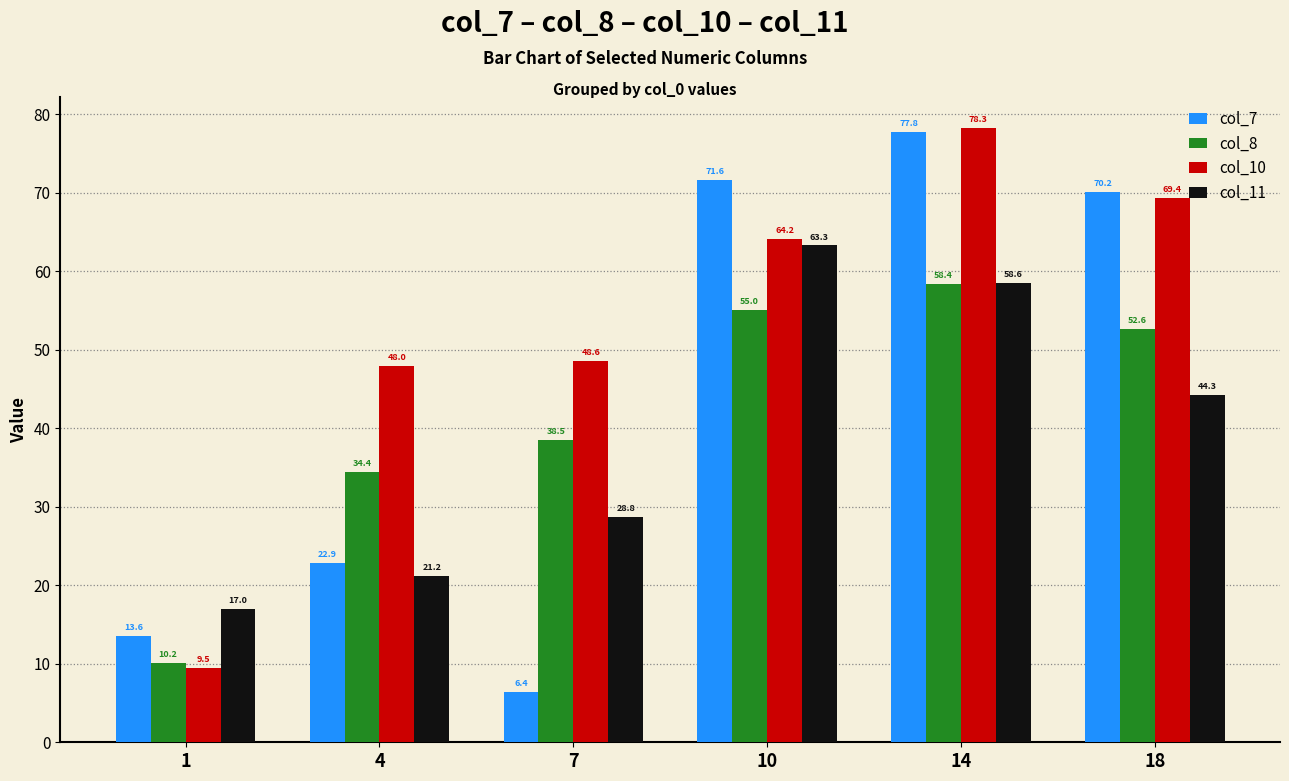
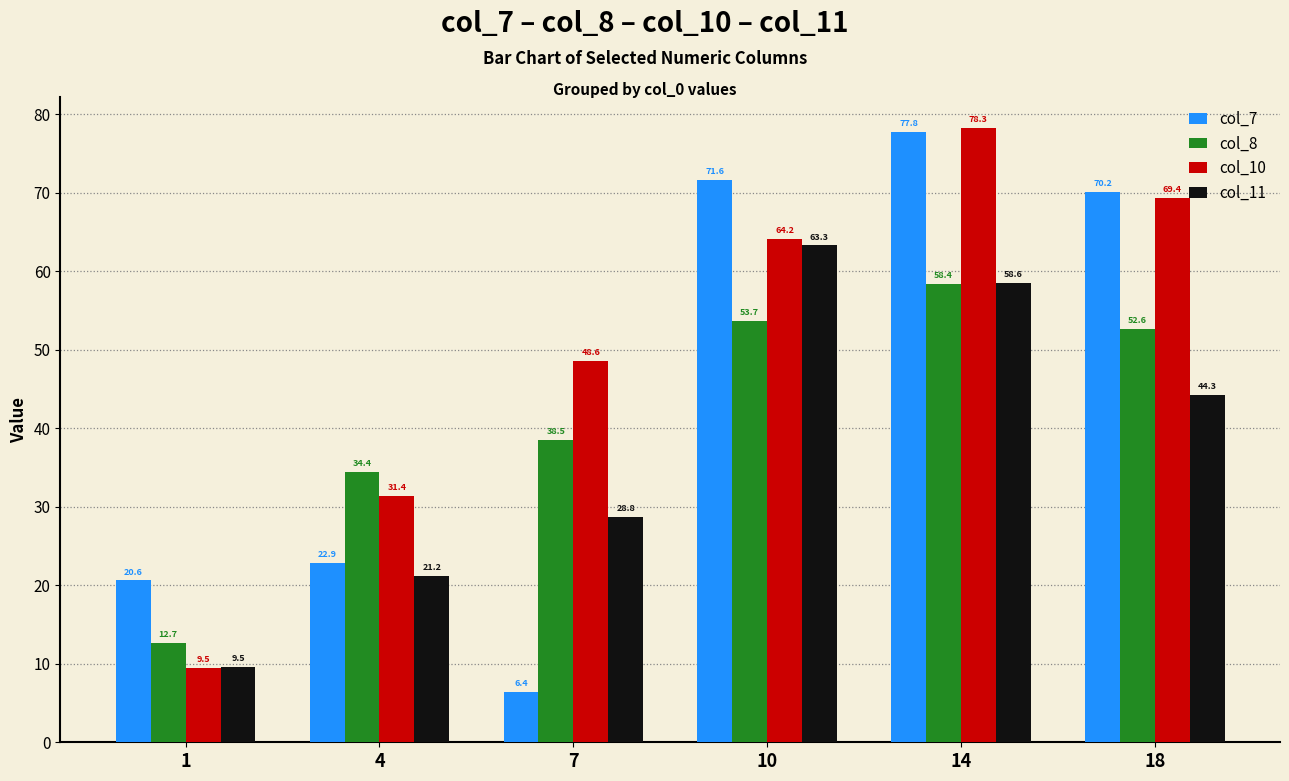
  {
    "col_7": {
-     "1": 13.6,
+     "1": 20.6,
      "4": 22.9,
      "7": 6.4,
      "10": 71.6,
      "14": 77.8,
      "18": 70.2
    },
    "col_8": {
-     "1": 10.2,
+     "1": 12.7,
      "4": 34.4,
      "7": 38.5,
-     "10": 55.0,
+     "10": 53.7,
      "14": 58.4,
      "18": 52.6
    },
    "col_10": {
      "1": 9.5,
-     "4": 48.0,
+     "4": 31.4,
      "7": 48.6,
      "10": 64.2,
      "14": 78.3,
      "18": 69.4
    },
    "col_11": {
-     "1": 17.0,
+     "1": 9.5,
      "4": 21.2,
      "7": 28.8,
      "10": 63.3,
      "14": 58.6,
      "18": 44.3
    }
  }
